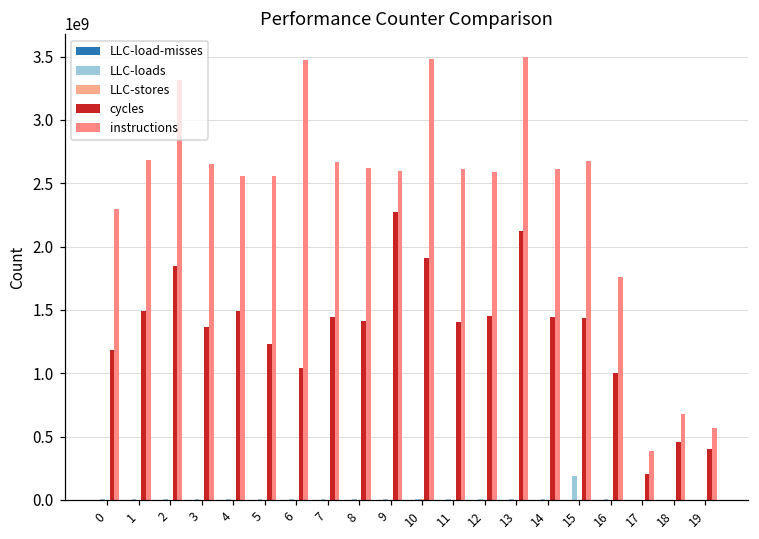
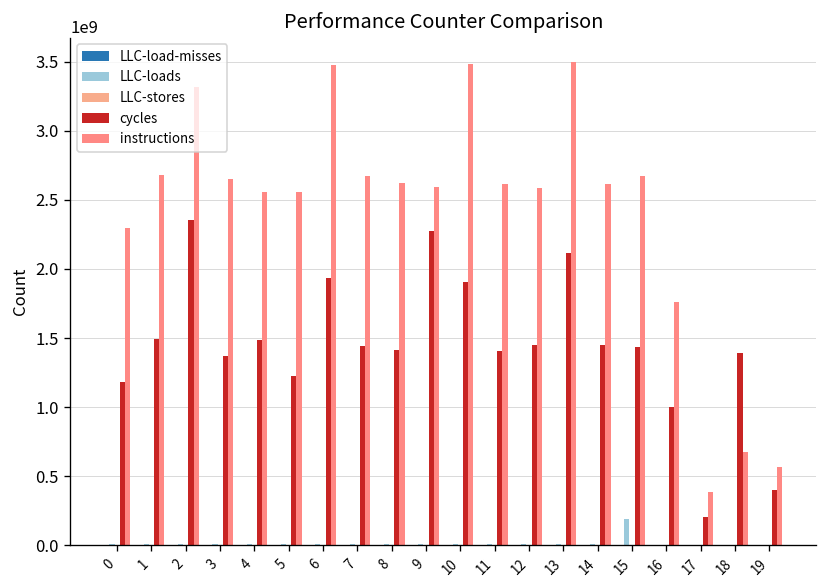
  {
    "LLC-loads": {
      "15": 190000000
    },
    "cycles": {
      "0": 1180000000,
      "1": 1490000000,
-     "2": 1850000000,
+     "2": 2350000000,
      "3": 1370000000,
      "4": 1490000000,
      "5": 1230000000,
-     "6": 1040000000,
+     "6": 1940000000,
      "7": 1440000000,
      "8": 1410000000,
      "9": 2270000000,
      "10": 1910000000,
      "11": 1400000000,
      "12": 1450000000,
      "13": 2120000000,
      "14": 1450000000,
      "15": 1440000000,
      "16": 1000000000,
      "17": 200000000,
-     "18": 450000000,
+     "18": 1390000000,
      "19": 400000000
    }
  }
